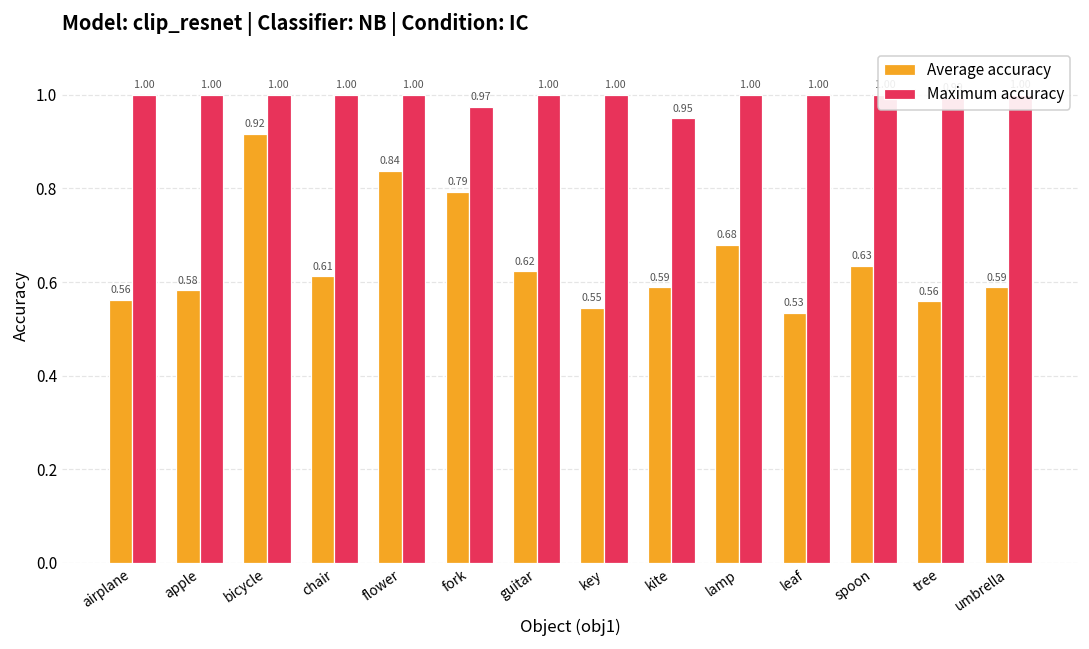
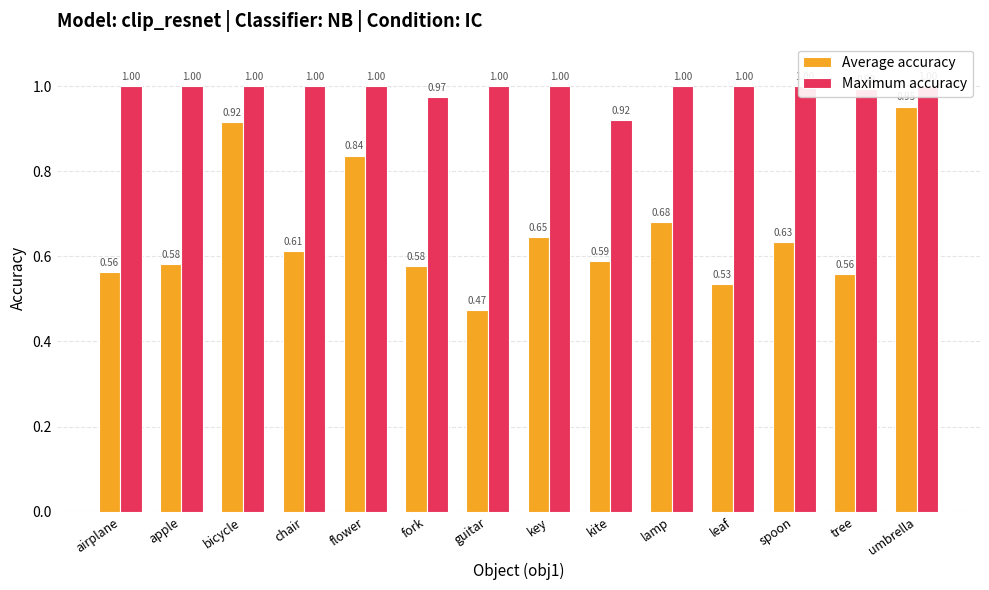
  {
    "Average accuracy": {
      "airplane": 0.56,
      "apple": 0.58,
      "bicycle": 0.92,
      "chair": 0.61,
      "flower": 0.84,
-     "fork": 0.79,
-     "guitar": 0.62,
-     "key": 0.55,
+     "fork": 0.58,
+     "guitar": 0.47,
+     "key": 0.65,
      "kite": 0.59,
      "lamp": 0.68,
      "leaf": 0.53,
      "spoon": 0.63,
      "tree": 0.56,
-     "umbrella": 0.59
+     "umbrella": 0.95
    },
    "Maximum accuracy": {
      "airplane": 1.00,
      "apple": 1.00,
      "bicycle": 1.00,
      "chair": 1.00,
      "flower": 1.00,
      "fork": 0.97,
      "guitar": 1.00,
      "key": 1.00,
-     "kite": 0.95,
+     "kite": 0.92,
      "lamp": 1.00,
      "leaf": 1.00
    }
  }
